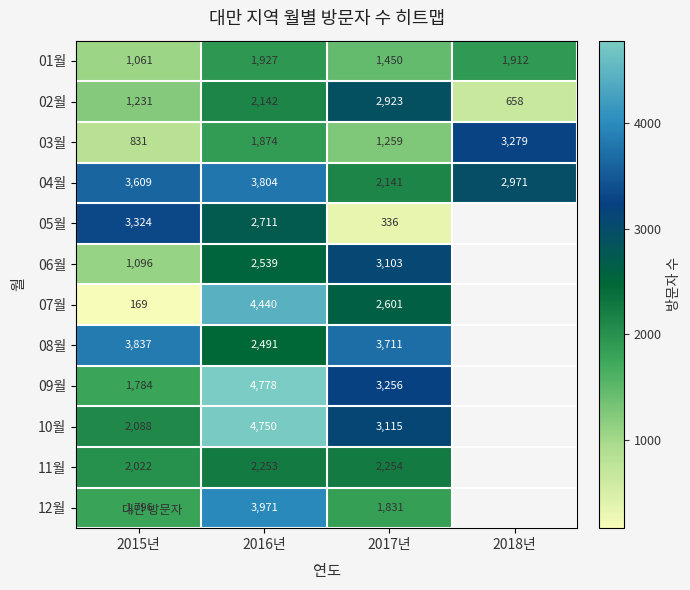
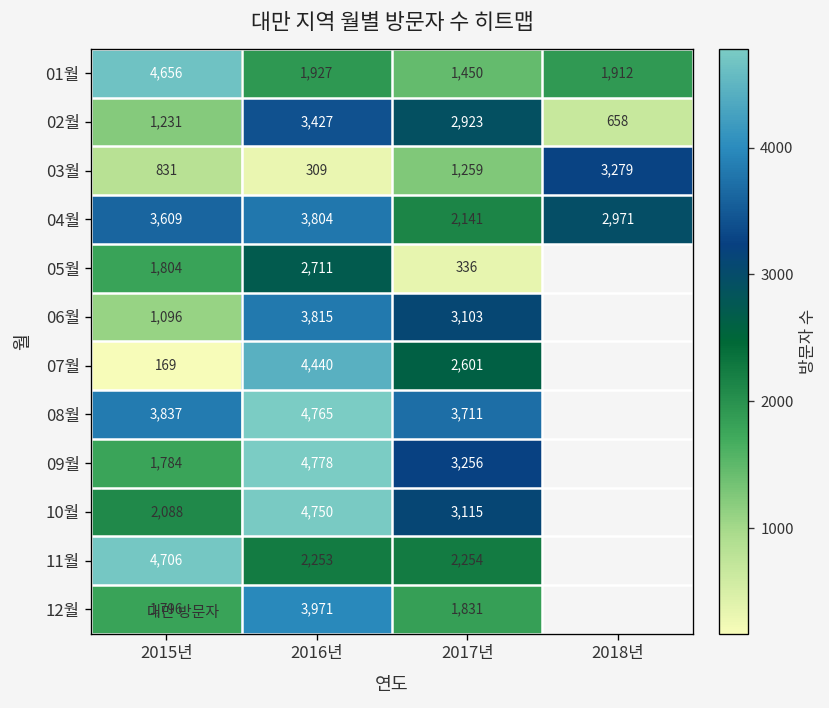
  {
    "01월": {
-     "2015년": "1,061",
+     "2015년": "4,656",
      "2016년": "1,927",
      "2017년": "1,450",
      "2018년": "1,912"
    },
    "02월": {
      "2015년": "1,231",
-     "2016년": "2,142",
+     "2016년": "3,427",
      "2017년": "2,923",
      "2018년": "658"
    },
    "03월": {
      "2015년": "831",
-     "2016년": "1,874",
+     "2016년": "309",
      "2017년": "1,259",
      "2018년": "3,279"
    },
    "04월": {
      "2015년": "3,609",
      "2016년": "3,804",
      "2017년": "2,141",
      "2018년": "2,971"
    },
    "05월": {
-     "2015년": "3,324",
+     "2015년": "1,804",
      "2016년": "2,711",
      "2017년": "336"
    },
    "06월": {
      "2015년": "1,096",
-     "2016년": "2,539",
+     "2016년": "3,815",
      "2017년": "3,103"
    },
    "07월": {
      "2015년": "169",
      "2016년": "4,440",
      "2017년": "2,601"
    },
    "08월": {
      "2015년": "3,837",
-     "2016년": "2,491",
+     "2016년": "4,765",
      "2017년": "3,711"
    },
    "09월": {
      "2015년": "1,784",
      "2016년": "4,778",
      "2017년": "3,256"
    },
    "10월": {
      "2015년": "2,088",
      "2016년": "4,750",
      "2017년": "3,115"
    },
    "11월": {
-     "2015년": "2,022",
+     "2015년": "4,706",
      "2016년": "2,253",
      "2017년": "2,254"
    },
    "12월": {
      "2015년": "1,796",
      "2016년": "3,971",
      "2017년": "1,831"
    }
  }
